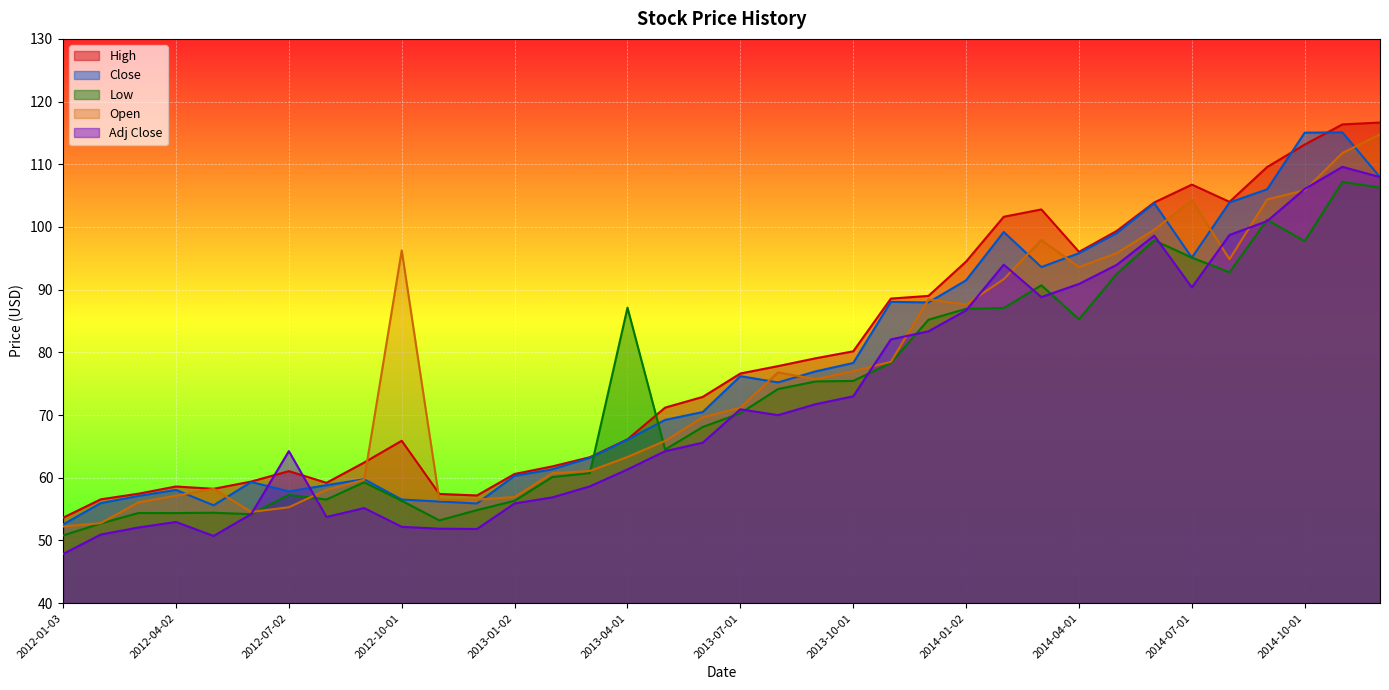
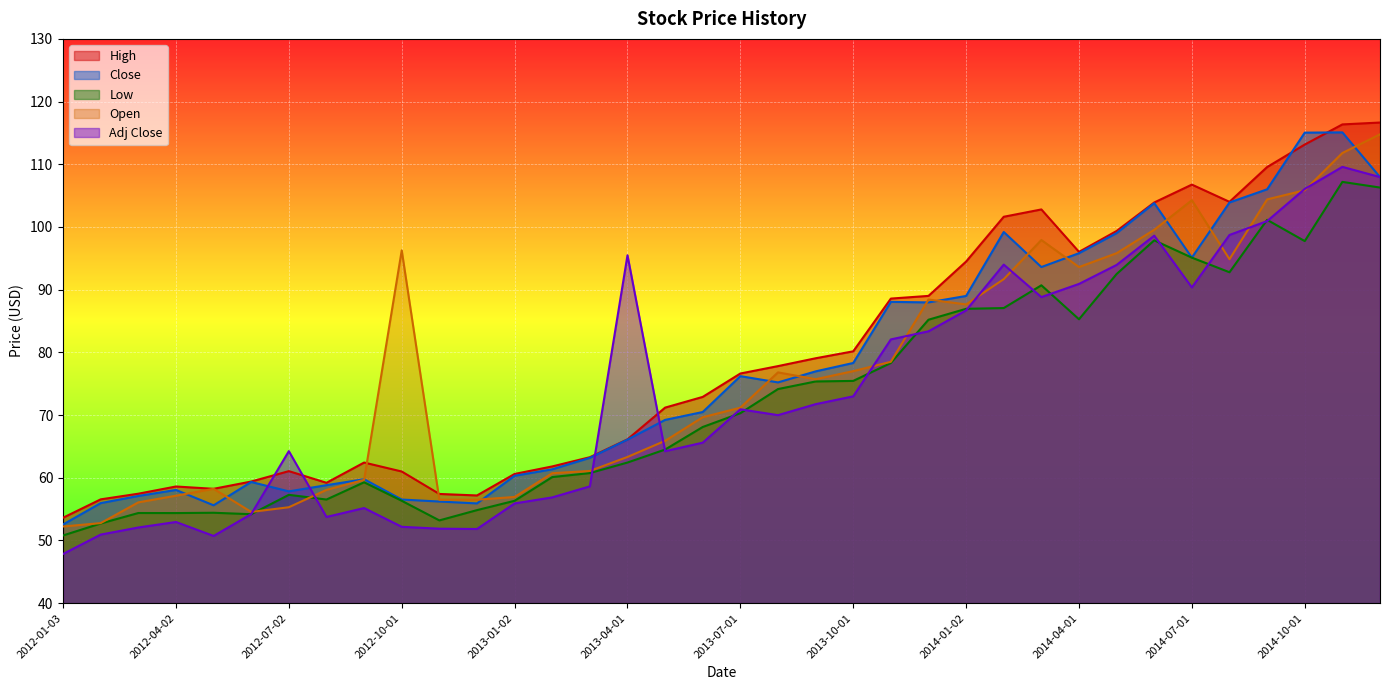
  {
    "High": {
      "2012-01-03": 54,
      "2012-04-02": 59,
      "2012-07-02": 61,
-     "2012-10-01": 66,
+     "2012-10-01": 61,
      "2013-07-01": 77,
      "2013-10-01": 80,
      "2014-01-02": 94,
      "2014-07-01": 107,
      "2014-10-01": 113
    },
    "Close": {
      "2012-04-02": 58,
      "2012-07-02": 58,
      "2013-07-01": 76,
      "2013-10-01": 78,
-     "2014-01-02": 92,
+     "2014-01-02": 89,
      "2014-10-01": 115
    },
    "Low": {
      "2012-01-03": 51,
      "2012-04-02": 54,
      "2012-07-02": 57,
      "2013-01-02": 56,
-     "2013-04-01": 87,
+     "2013-04-01": 62,
      "2013-07-01": 70,
      "2013-10-01": 75,
      "2014-04-01": 85,
      "2014-10-01": 98
    },
    "Open": {
      "2012-04-02": 57,
      "2012-07-02": 55,
      "2012-10-01": 96,
      "2013-01-02": 57,
      "2013-04-01": 63,
      "2013-10-01": 77,
      "2014-01-02": 88,
      "2014-04-01": 94,
      "2014-07-01": 104
    },
    "Adj Close": {
      "2012-01-03": 48,
      "2012-04-02": 53,
      "2012-07-02": 64,
      "2012-10-01": 52,
      "2013-01-02": 56,
-     "2013-04-01": 61,
+     "2013-04-01": 95,
      "2013-10-01": 73,
      "2014-04-01": 91,
      "2014-07-01": 90
    }
  }
